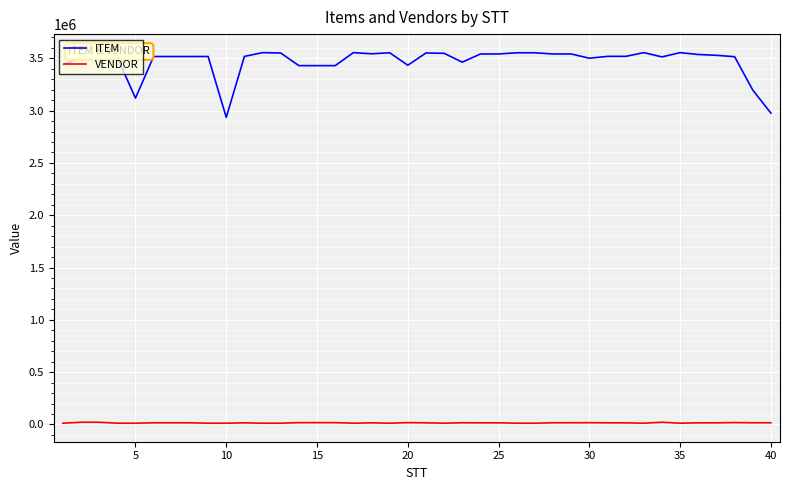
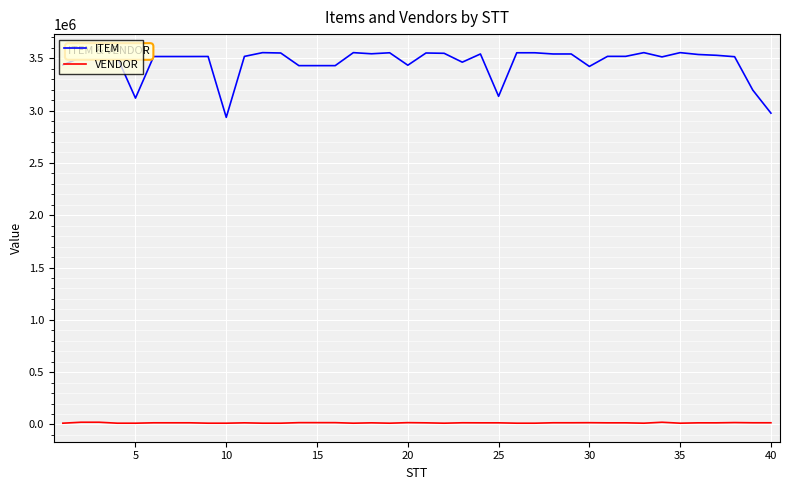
  {
    "ITEM": {
      "5": 3120000,
      "10": 2940000,
      "15": 3430000,
      "20": 3430000,
-     "25": 3540000,
-     "30": 3500000,
+     "25": 3140000,
+     "30": 3420000,
      "35": 3550000,
      "40": 2980000
    },
    "VENDOR": {
      "5": 10000,
      "10": 10000,
      "15": 20000,
      "20": 20000,
      "25": 20000,
      "30": 20000,
      "35": 10000,
      "40": 20000
    }
  }
